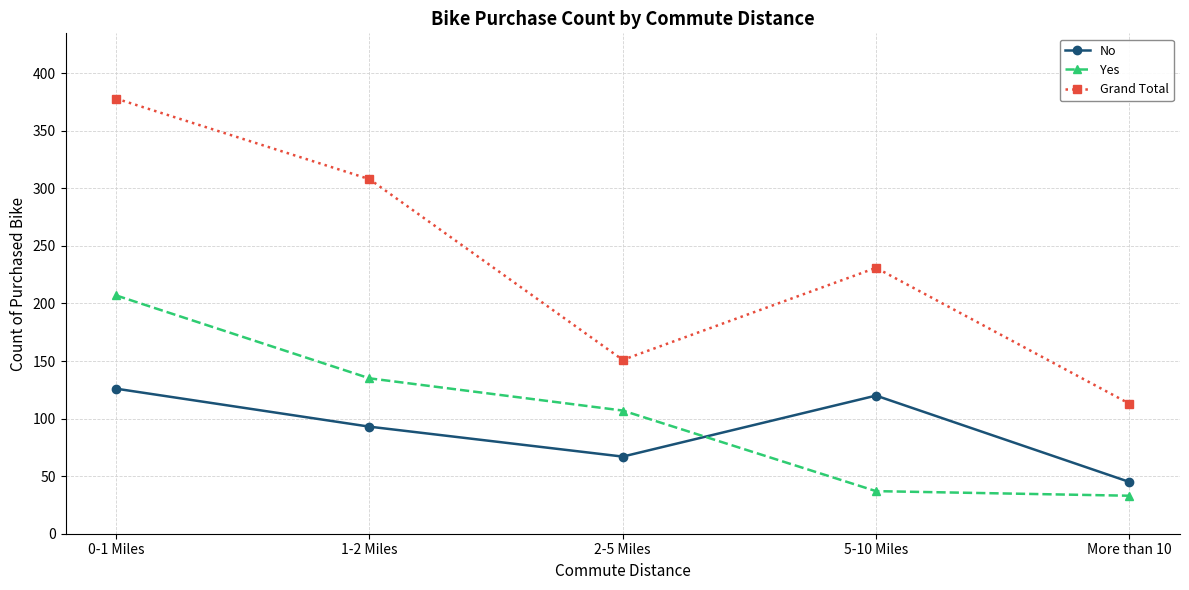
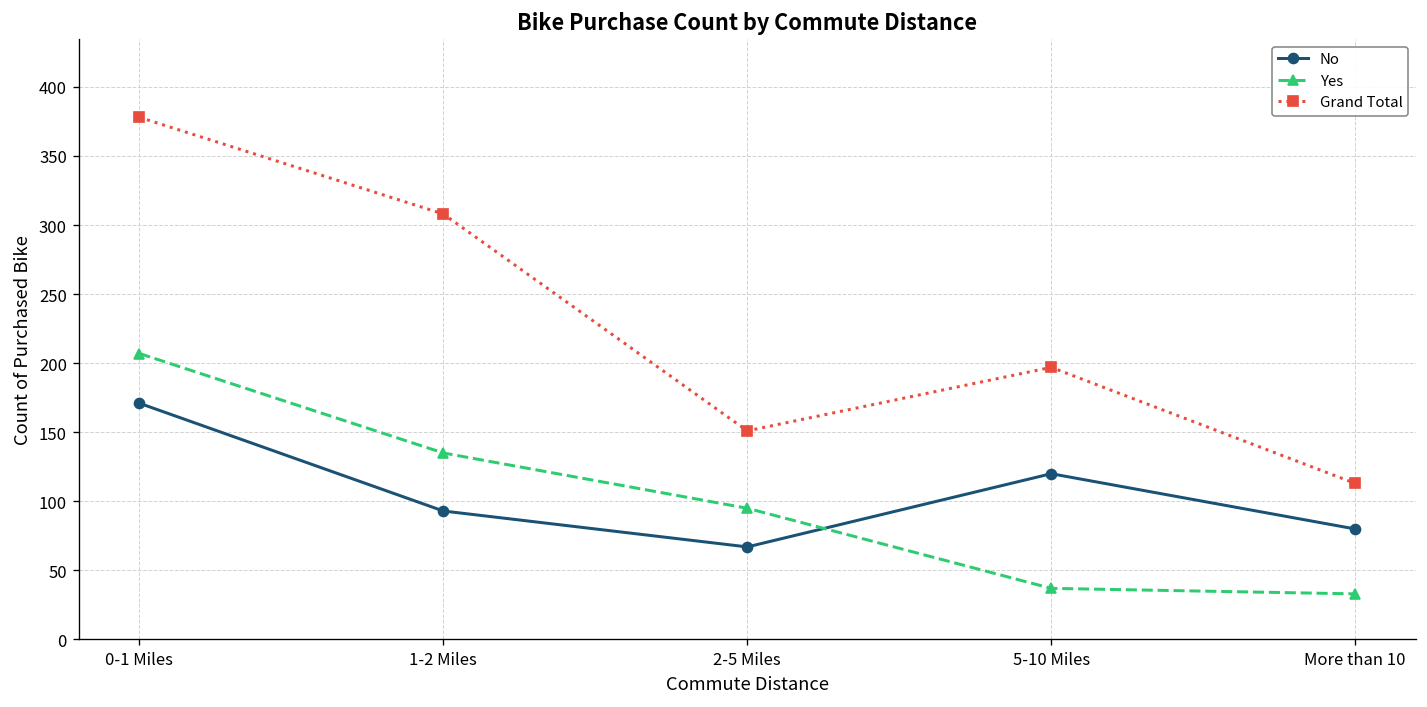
  {
    "No": {
-     "0-1 Miles": 126,
+     "0-1 Miles": 171,
      "1-2 Miles": 93,
      "2-5 Miles": 67,
      "5-10 Miles": 120,
-     "More than 10": 45
+     "More than 10": 80
    },
    "Yes": {
      "0-1 Miles": 207,
      "1-2 Miles": 135,
-     "2-5 Miles": 107,
+     "2-5 Miles": 95,
      "5-10 Miles": 37,
      "More than 10": 33
    },
    "Grand Total": {
      "0-1 Miles": 378,
      "1-2 Miles": 308,
      "2-5 Miles": 151,
-     "5-10 Miles": 231,
+     "5-10 Miles": 197,
      "More than 10": 113
    }
  }
